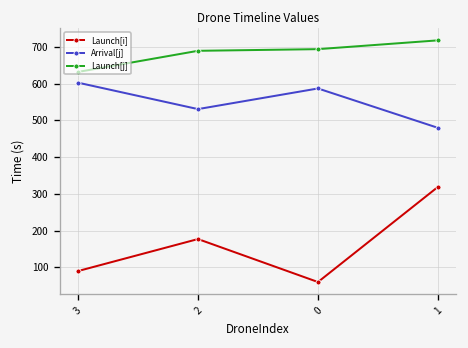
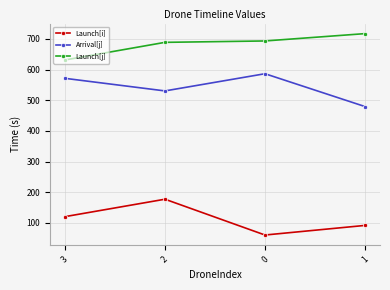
  {
    "Launch[i]": {
-     "3": 90,
+     "3": 120,
      "2": 180,
      "0": 60,
-     "1": 320
+     "1": 90
    },
    "Arrival[j]": {
-     "3": 600,
+     "3": 570,
      "2": 530,
      "0": 590,
      "1": 480
    },
    "Launch[j]": {
      "2": 690,
      "0": 690,
      "1": 720
    }
  }
